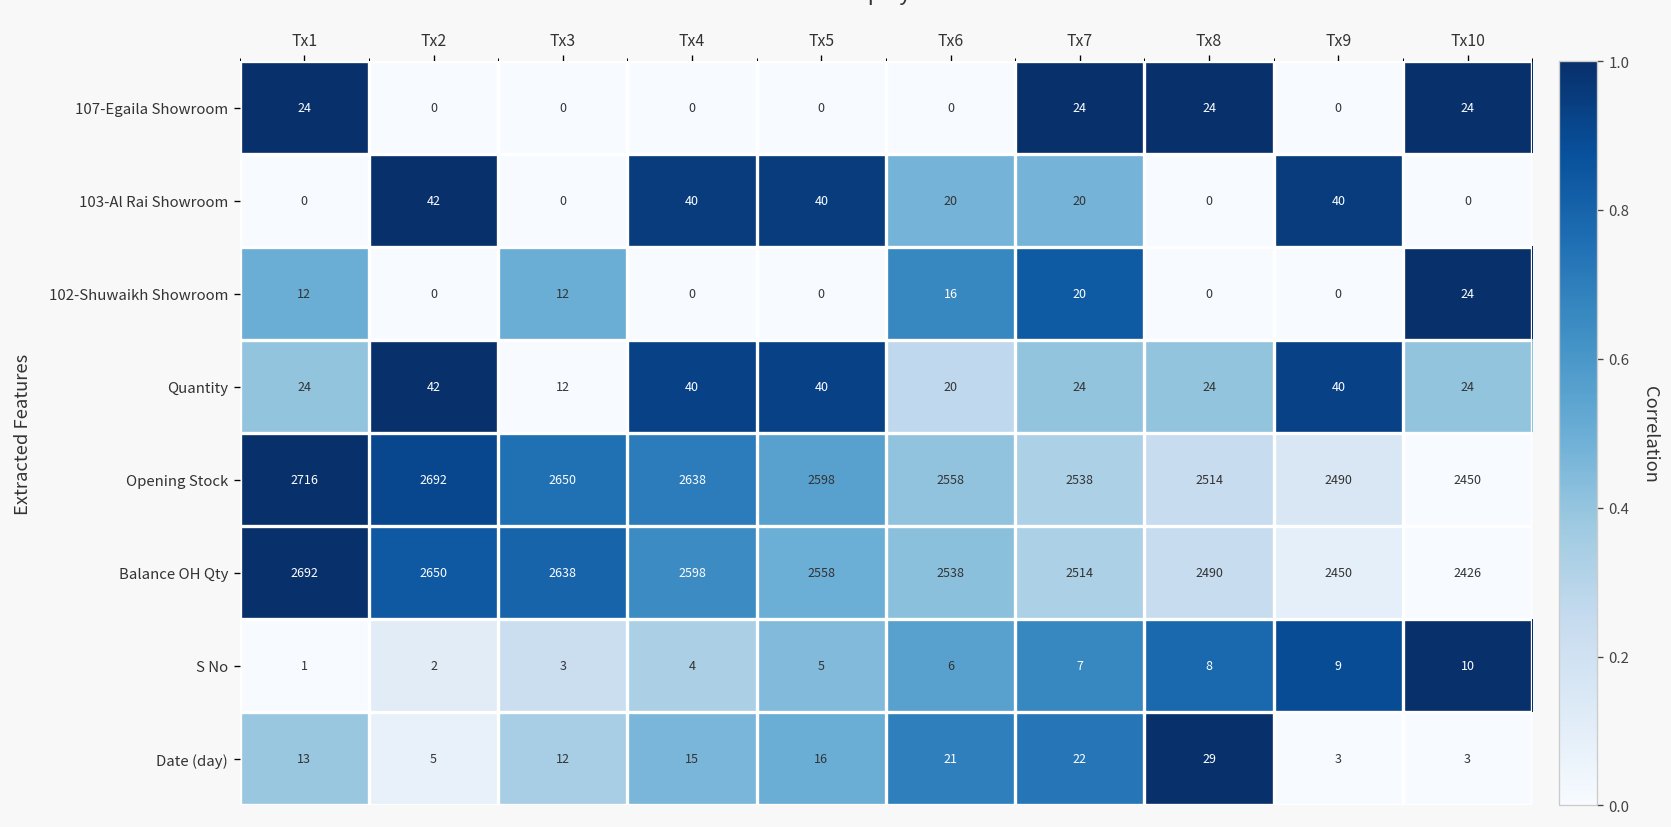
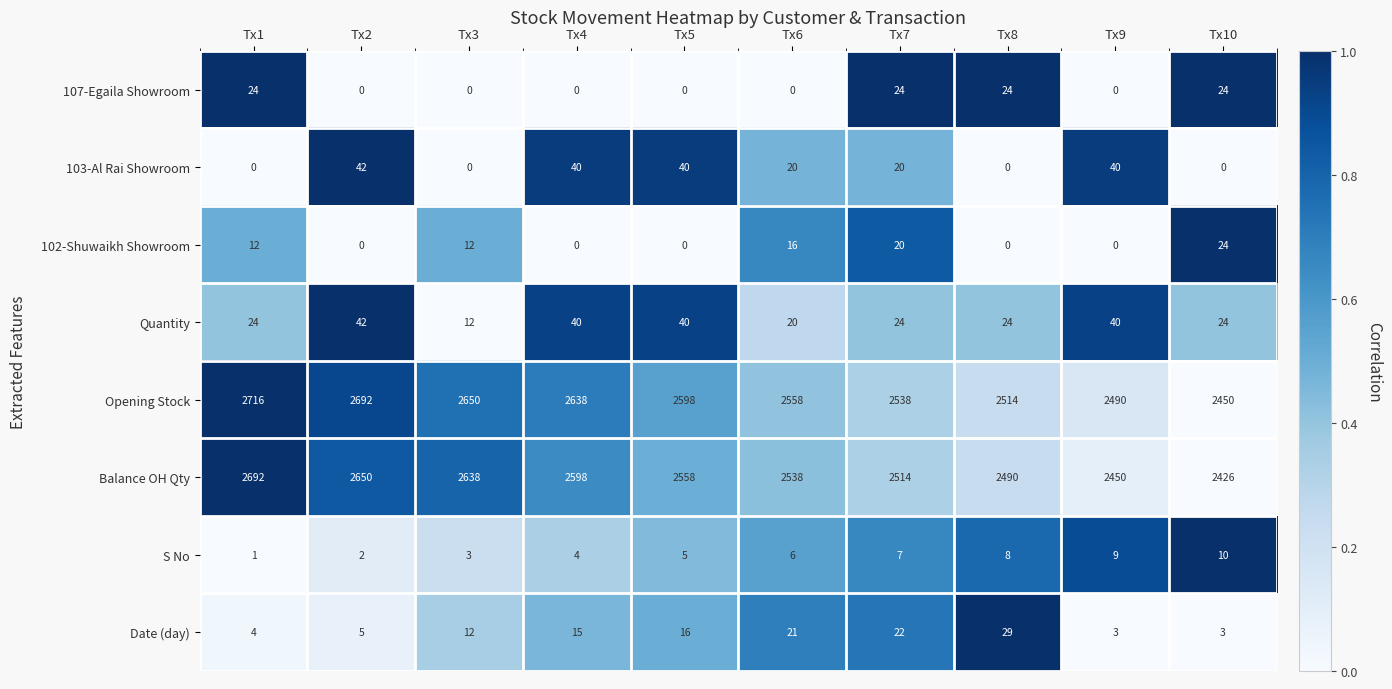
  {
    "107-Egaila Showroom": {
      "Tx1": 24,
      "Tx2": 0,
      "Tx3": 0,
      "Tx4": 0,
      "Tx5": 0,
      "Tx6": 0,
      "Tx7": 24,
      "Tx8": 24,
      "Tx9": 0,
      "Tx10": 24
    },
    "103-Al Rai Showroom": {
      "Tx1": 0,
      "Tx2": 42,
      "Tx3": 0,
      "Tx4": 40,
      "Tx5": 40,
      "Tx6": 20,
      "Tx7": 20,
      "Tx8": 0,
      "Tx9": 40,
      "Tx10": 0
    },
    "102-Shuwaikh Showroom": {
      "Tx1": 12,
      "Tx2": 0,
      "Tx3": 12,
      "Tx4": 0,
      "Tx5": 0,
      "Tx6": 16,
      "Tx7": 20,
      "Tx8": 0,
      "Tx9": 0,
      "Tx10": 24
    },
    "Quantity": {
      "Tx1": 24,
      "Tx2": 42,
      "Tx3": 12,
      "Tx4": 40,
      "Tx5": 40,
      "Tx6": 20,
      "Tx7": 24,
      "Tx8": 24,
      "Tx9": 40,
      "Tx10": 24
    },
    "Opening Stock": {
      "Tx1": 2716,
      "Tx2": 2692,
      "Tx3": 2650,
      "Tx4": 2638,
      "Tx5": 2598,
      "Tx6": 2558,
      "Tx7": 2538,
      "Tx8": 2514,
      "Tx9": 2490,
      "Tx10": 2450
    },
    "Balance OH Qty": {
      "Tx1": 2692,
      "Tx2": 2650,
      "Tx3": 2638,
      "Tx4": 2598,
      "Tx5": 2558,
      "Tx6": 2538,
      "Tx7": 2514,
      "Tx8": 2490,
      "Tx9": 2450,
      "Tx10": 2426
    },
    "S No": {
      "Tx1": 1,
      "Tx2": 2,
      "Tx3": 3,
      "Tx4": 4,
      "Tx5": 5,
      "Tx6": 6,
      "Tx7": 7,
      "Tx8": 8,
      "Tx9": 9,
      "Tx10": 10
    },
    "Date (day)": {
-     "Tx1": 13,
+     "Tx1": 4,
      "Tx2": 5,
      "Tx3": 12,
      "Tx4": 15,
      "Tx5": 16,
      "Tx6": 21,
      "Tx7": 22,
      "Tx8": 29,
      "Tx9": 3,
      "Tx10": 3
    }
  }
